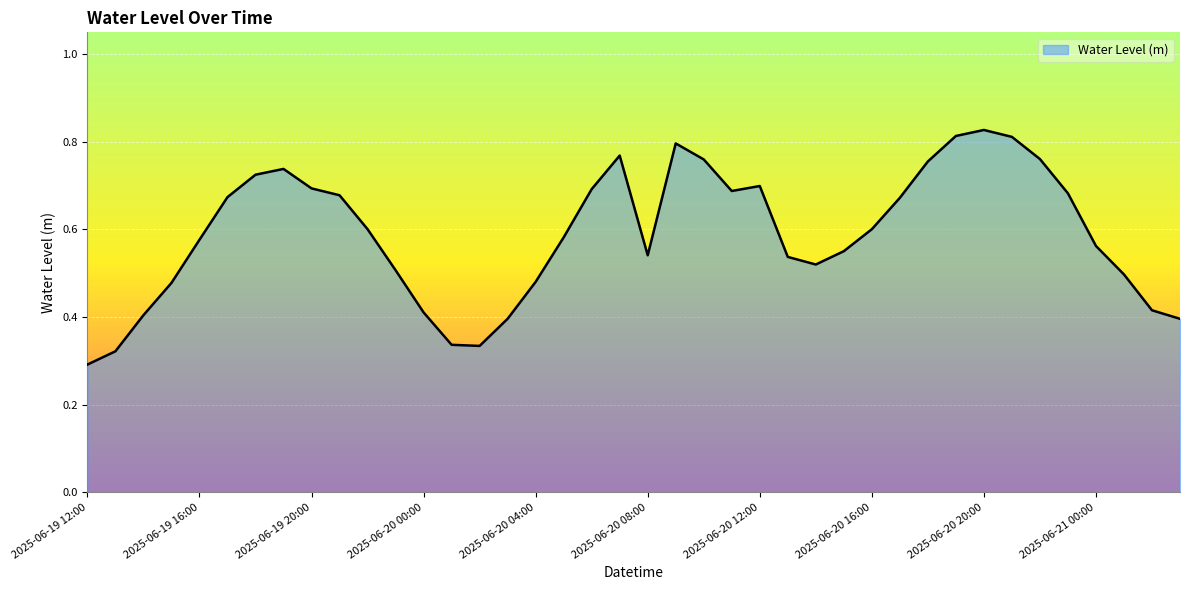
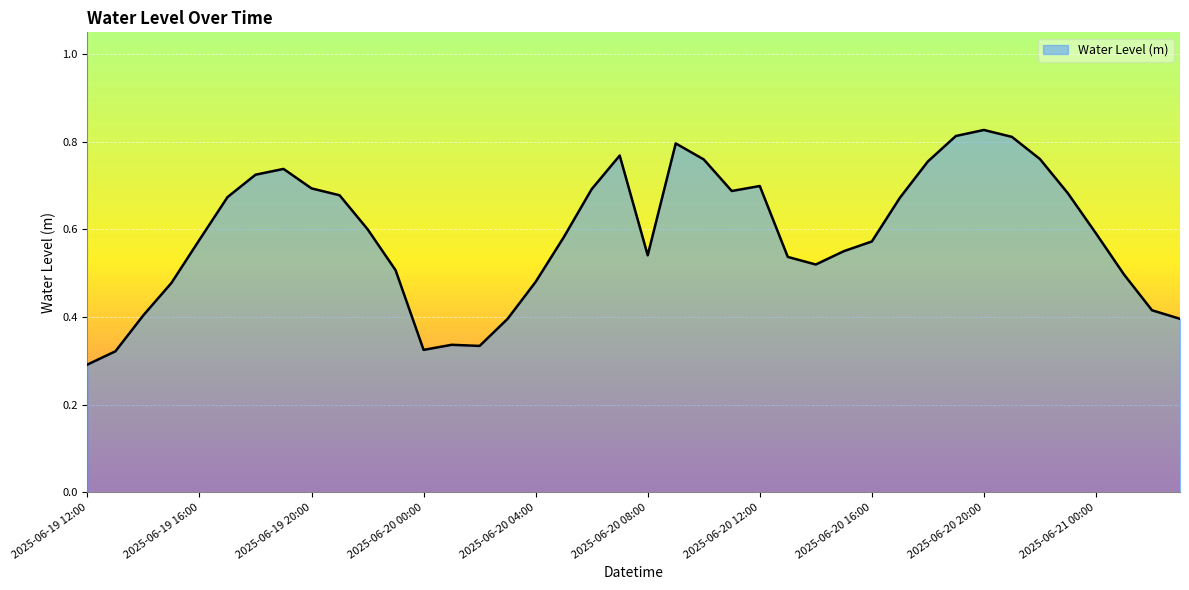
  {
    "2025-06-19 12:00": 0.29,
    "2025-06-19 16:00": 0.58,
    "2025-06-19 20:00": 0.69,
-   "2025-06-20 00:00": 0.41,
+   "2025-06-20 00:00": 0.33,
    "2025-06-20 04:00": 0.48,
    "2025-06-20 08:00": 0.54,
    "2025-06-20 12:00": 0.70,
-   "2025-06-20 16:00": 0.60,
+   "2025-06-20 16:00": 0.57,
    "2025-06-20 20:00": 0.83,
-   "2025-06-21 00:00": 0.56
+   "2025-06-21 00:00": 0.59
  }
